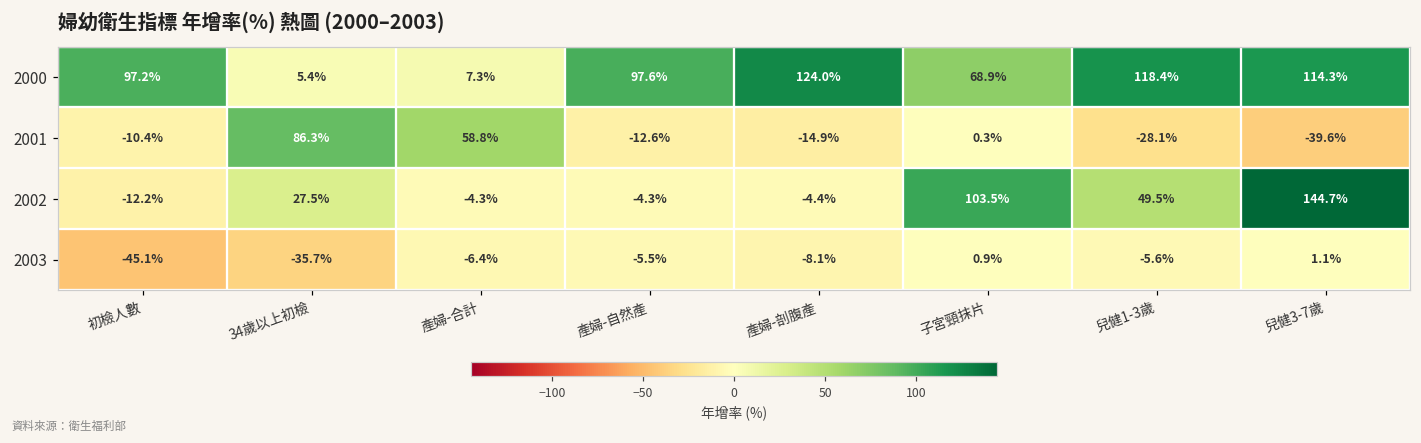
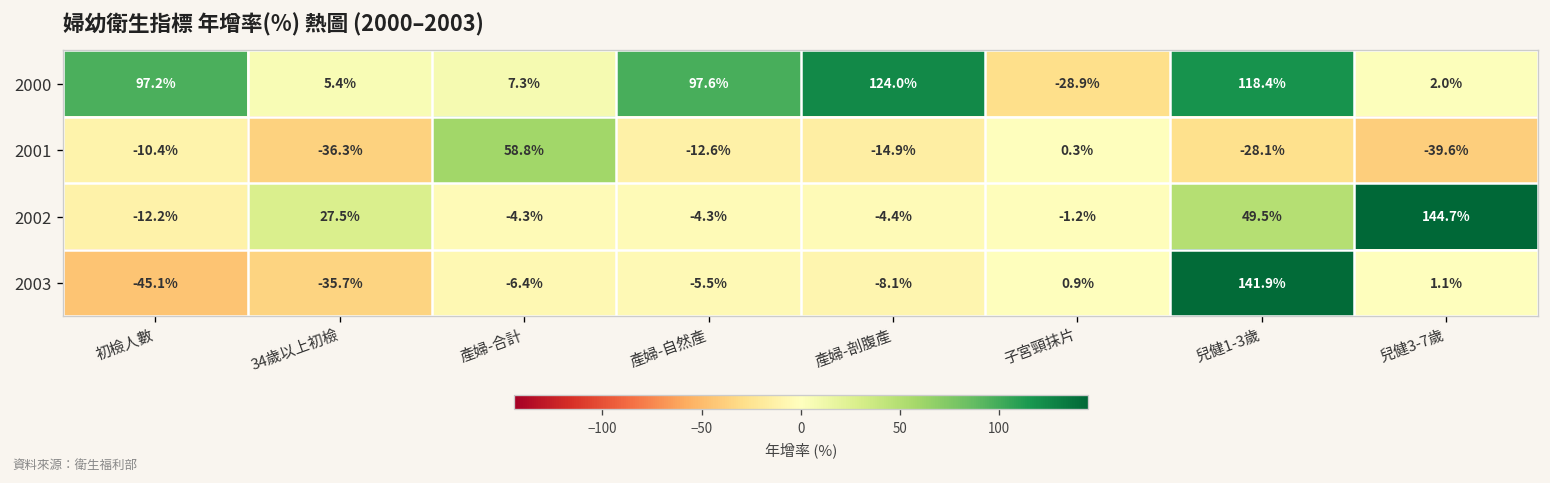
  {
    "2000": {
      "初檢人數": "97.2%",
      "34歲以上初檢": "5.4%",
      "產婦-合計": "7.3%",
      "產婦-自然產": "97.6%",
      "產婦-剖腹產": "124.0%",
-     "子宮頸抹片": "68.9%",
+     "子宮頸抹片": "-28.9%",
      "兒健1-3歲": "118.4%",
-     "兒健3-7歲": "114.3%"
+     "兒健3-7歲": "2.0%"
    },
    "2001": {
      "初檢人數": "-10.4%",
-     "34歲以上初檢": "86.3%",
+     "34歲以上初檢": "-36.3%",
      "產婦-合計": "58.8%",
      "產婦-自然產": "-12.6%",
      "產婦-剖腹產": "-14.9%",
      "子宮頸抹片": "0.3%",
      "兒健1-3歲": "-28.1%",
      "兒健3-7歲": "-39.6%"
    },
    "2002": {
      "初檢人數": "-12.2%",
      "34歲以上初檢": "27.5%",
      "產婦-合計": "-4.3%",
      "產婦-自然產": "-4.3%",
      "產婦-剖腹產": "-4.4%",
-     "子宮頸抹片": "103.5%",
+     "子宮頸抹片": "-1.2%",
      "兒健1-3歲": "49.5%",
      "兒健3-7歲": "144.7%"
    },
    "2003": {
      "初檢人數": "-45.1%",
      "34歲以上初檢": "-35.7%",
      "產婦-合計": "-6.4%",
      "產婦-自然產": "-5.5%",
      "產婦-剖腹產": "-8.1%",
      "子宮頸抹片": "0.9%",
-     "兒健1-3歲": "-5.6%",
+     "兒健1-3歲": "141.9%",
      "兒健3-7歲": "1.1%"
    }
  }
